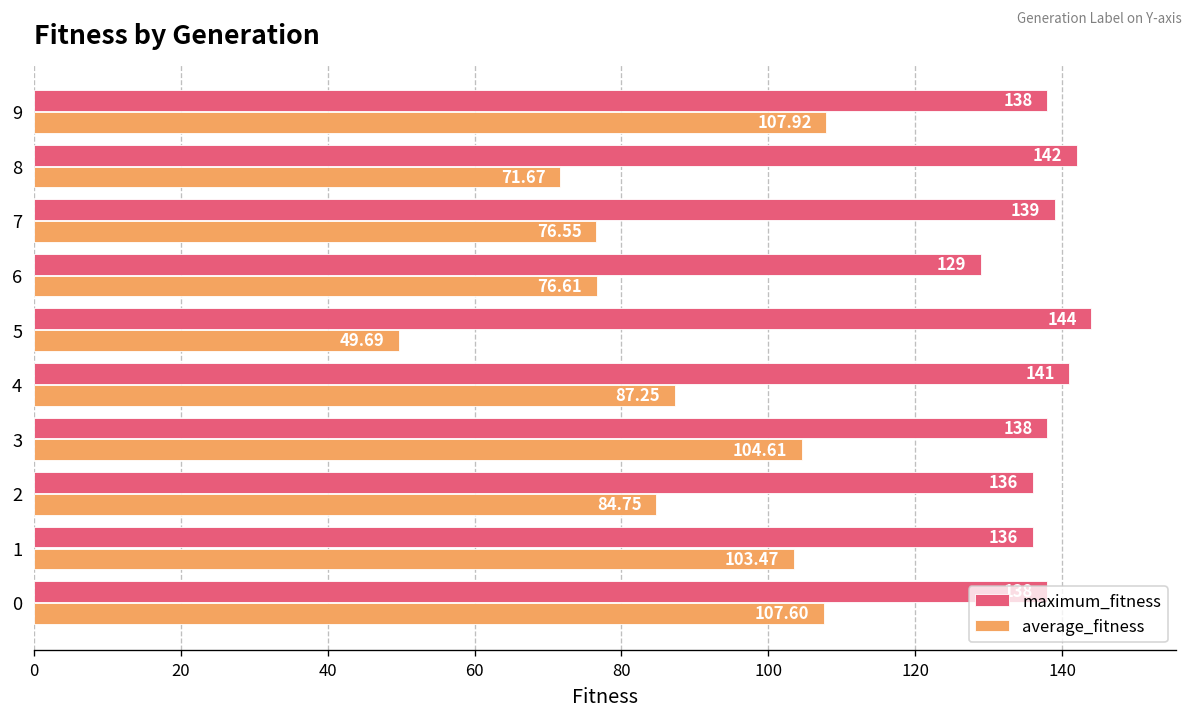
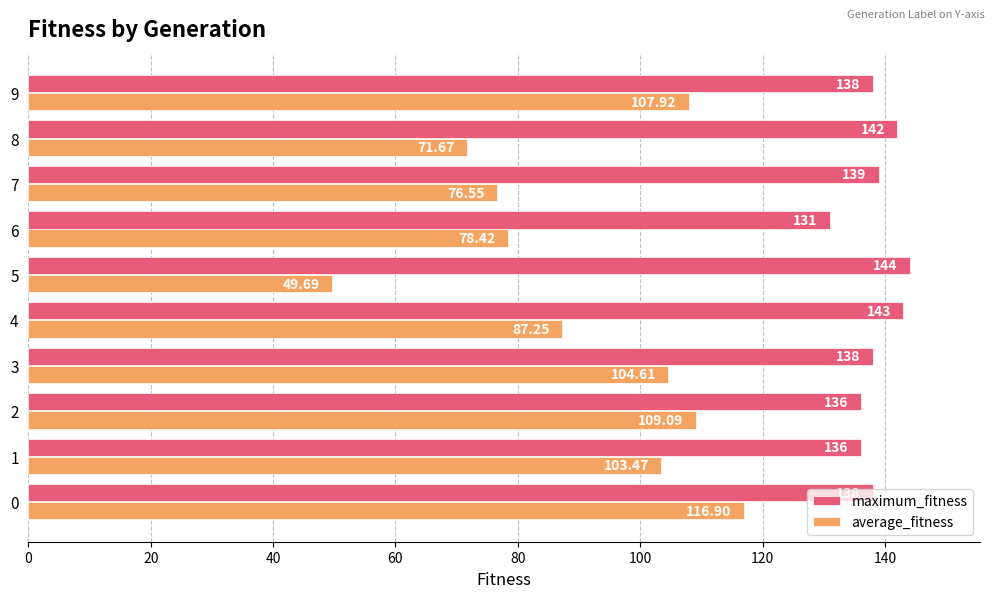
  {
    "maximum_fitness": {
      "9": 138,
      "8": 142,
      "7": 139,
-     "6": 129,
+     "6": 131,
      "5": 144,
-     "4": 141,
+     "4": 143,
      "3": 138,
      "2": 136,
      "1": 136
    },
    "average_fitness": {
      "9": 107.92,
      "8": 71.67,
      "7": 76.55,
-     "6": 76.61,
+     "6": 78.42,
      "5": 49.69,
      "4": 87.25,
      "3": 104.61,
-     "2": 84.75,
+     "2": 109.09,
      "1": 103.47,
-     "0": 107.60
+     "0": 116.90
    }
  }
